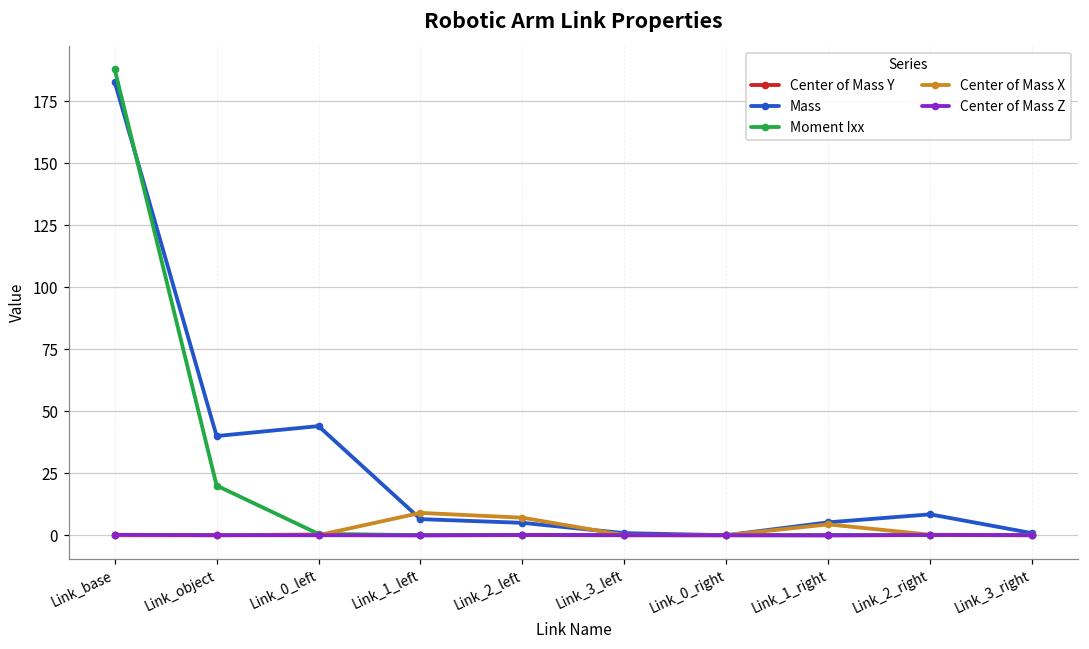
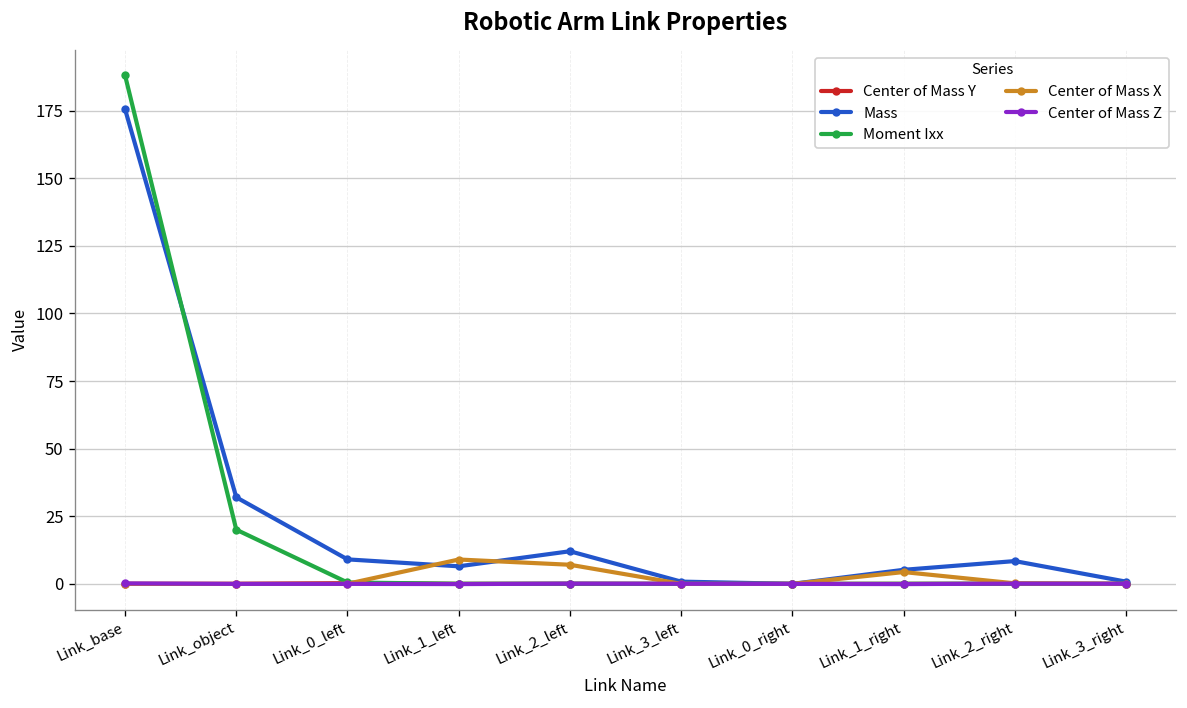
  {
    "Mass": {
-     "Link_base": 183,
-     "Link_object": 40,
-     "Link_0_left": 44,
+     "Link_base": 175,
+     "Link_object": 32,
+     "Link_0_left": 9,
      "Link_1_left": 6,
-     "Link_2_left": 5,
+     "Link_2_left": 12,
      "Link_2_right": 8
    },
    "Moment Ixx": {
      "Link_base": 188,
      "Link_object": 20
    },
    "Center of Mass X": {
      "Link_1_left": 9,
      "Link_2_left": 7
    }
  }
